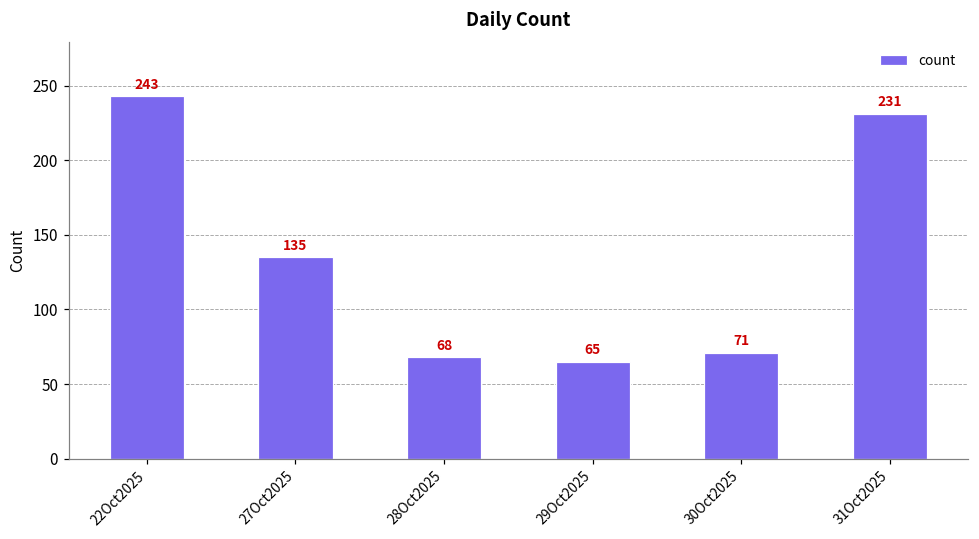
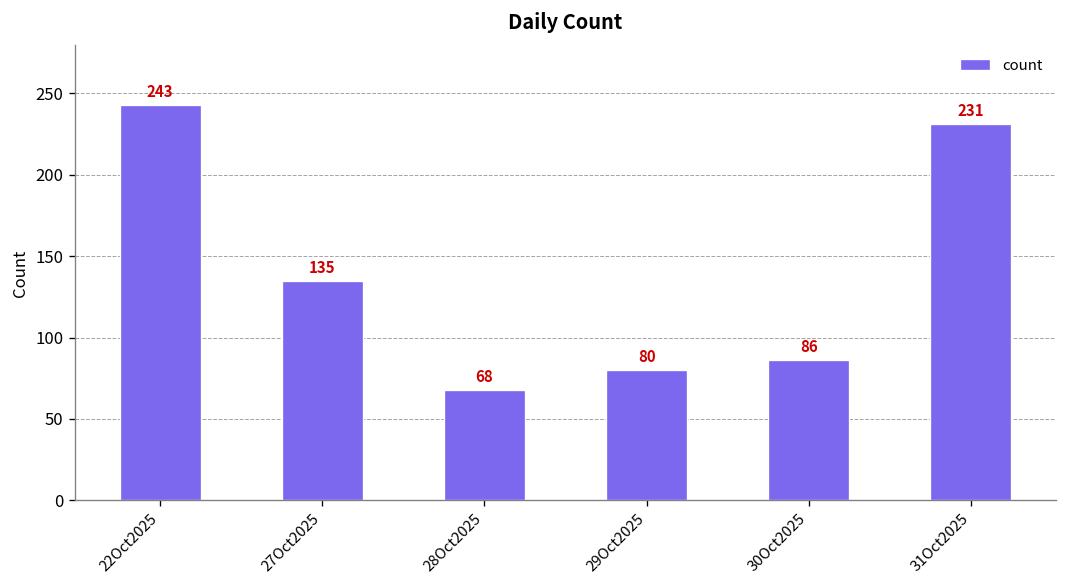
  {
    "22Oct2025": 243,
    "27Oct2025": 135,
    "28Oct2025": 68,
-   "29Oct2025": 65,
-   "30Oct2025": 71,
+   "29Oct2025": 80,
+   "30Oct2025": 86,
    "31Oct2025": 231
  }
